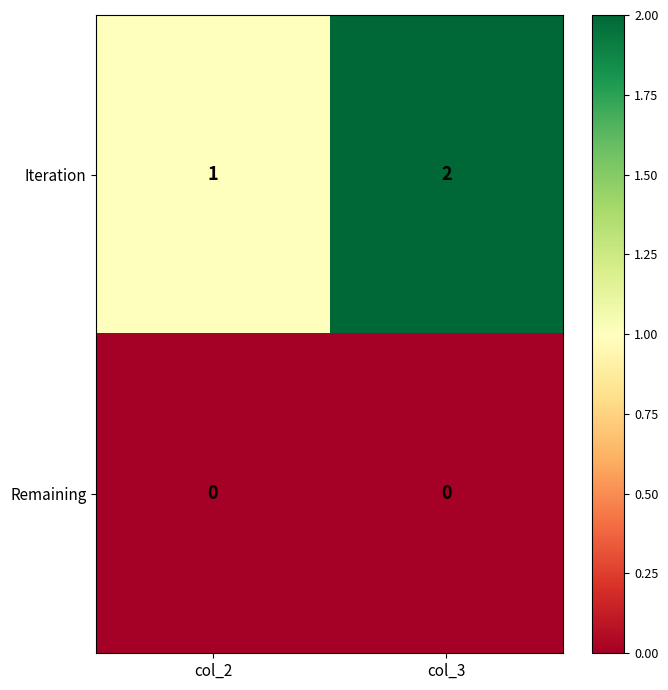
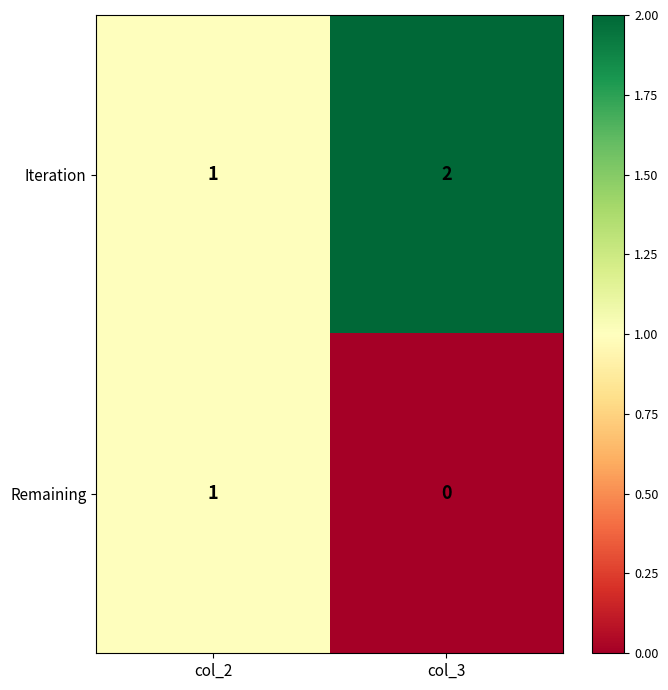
  {
    "Iteration": {
      "col_2": 1,
      "col_3": 2
    },
    "Remaining": {
-     "col_2": 0,
+     "col_2": 1,
      "col_3": 0
    }
  }
